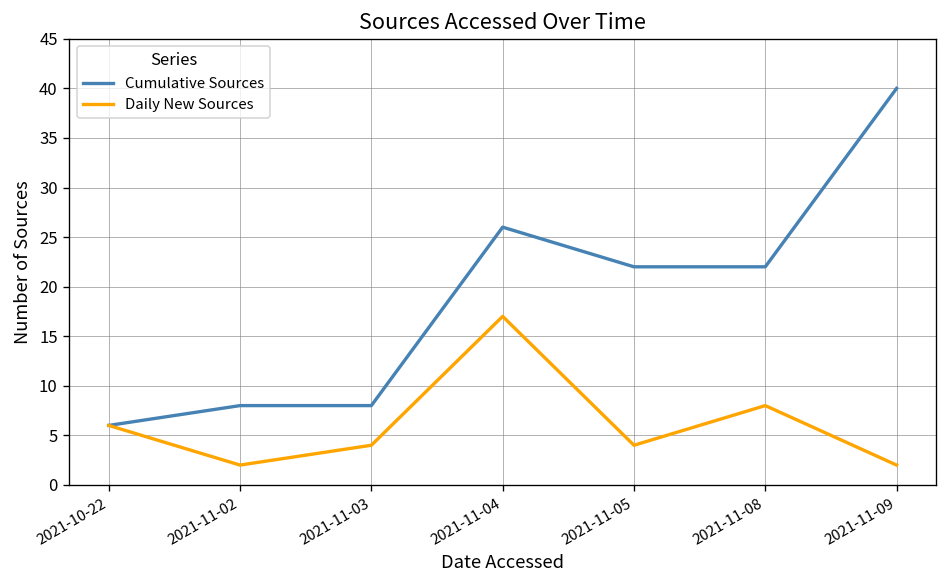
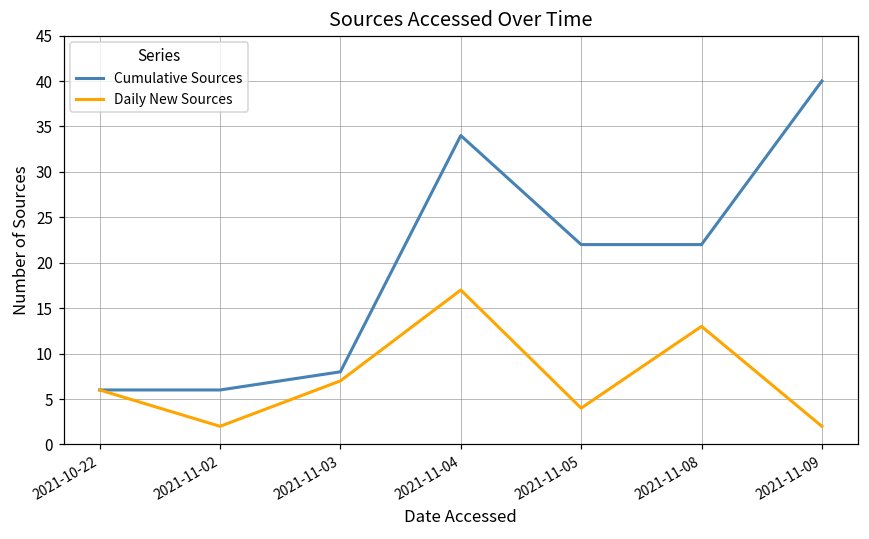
  {
    "Cumulative Sources": {
-     "2021-11-02": 8,
+     "2021-11-02": 6,
      "2021-11-03": 8,
-     "2021-11-04": 26,
+     "2021-11-04": 34,
      "2021-11-05": 22,
      "2021-11-08": 22,
      "2021-11-09": 40
    },
    "Daily New Sources": {
      "2021-11-02": 2,
-     "2021-11-03": 4,
+     "2021-11-03": 7,
      "2021-11-04": 17,
      "2021-11-05": 4,
-     "2021-11-08": 8,
+     "2021-11-08": 13,
      "2021-11-09": 2
    }
  }
